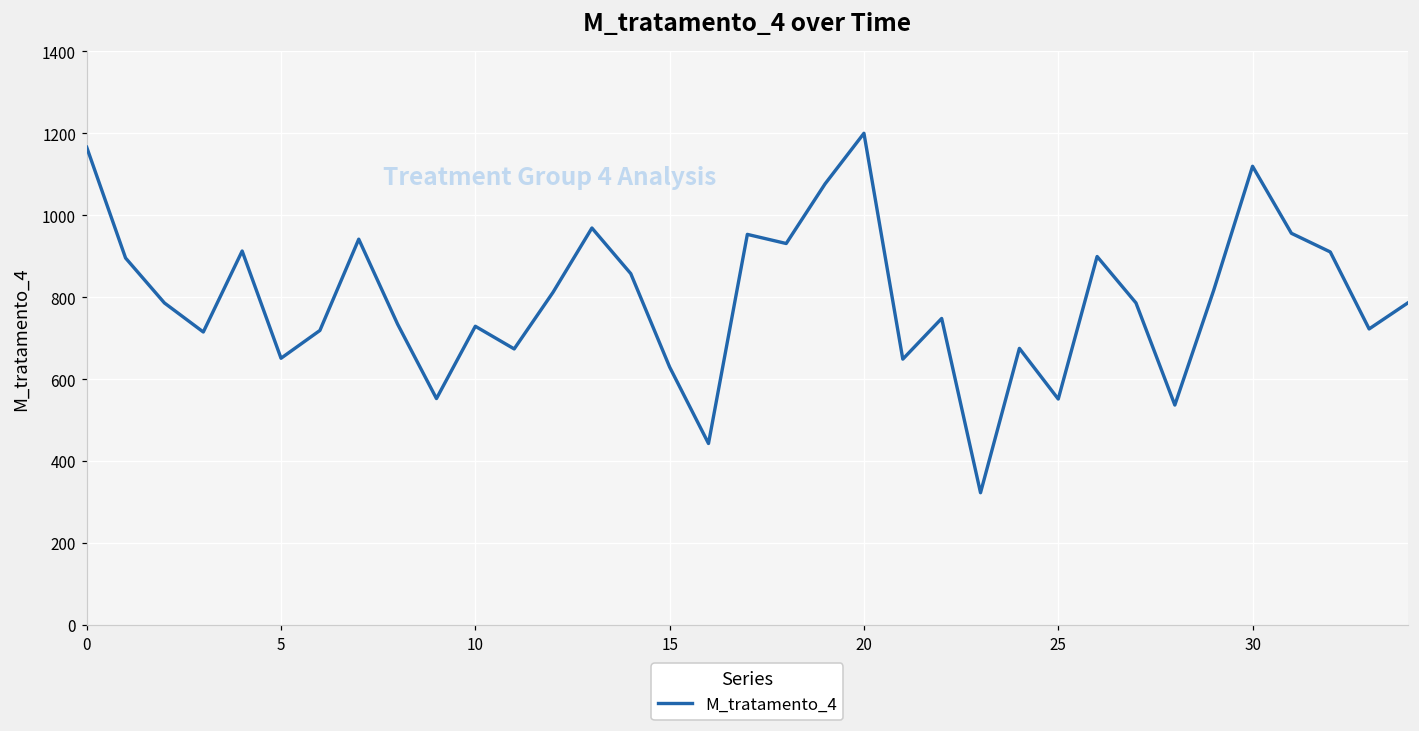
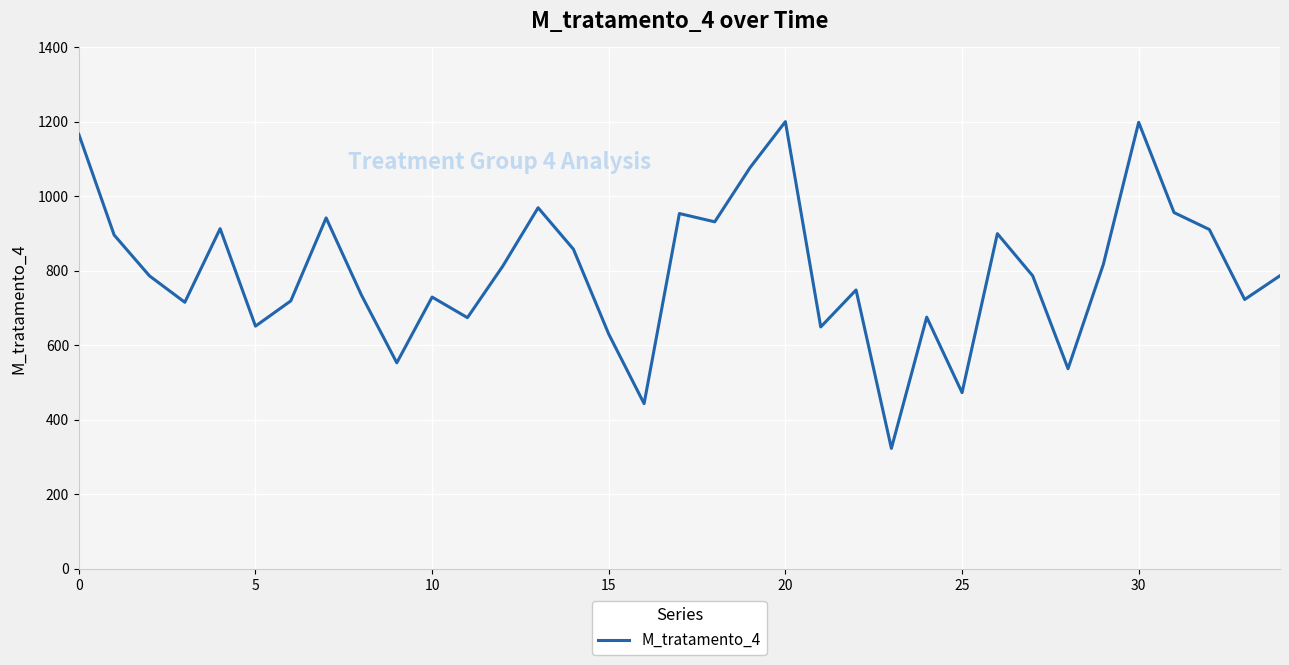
  {
    "0": 1170,
    "5": 650,
    "10": 730,
    "15": 630,
    "20": 1200,
-   "25": 550,
-   "30": 1120
+   "25": 470,
+   "30": 1200
  }
